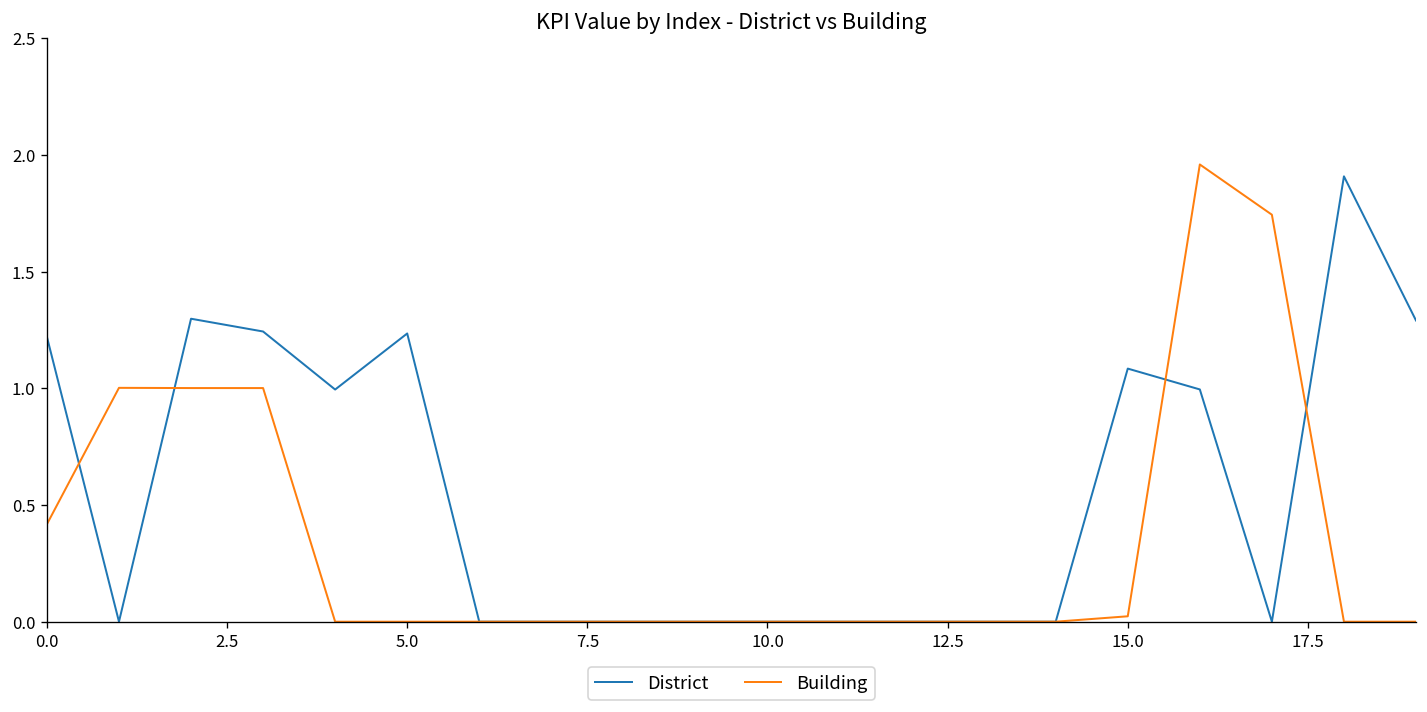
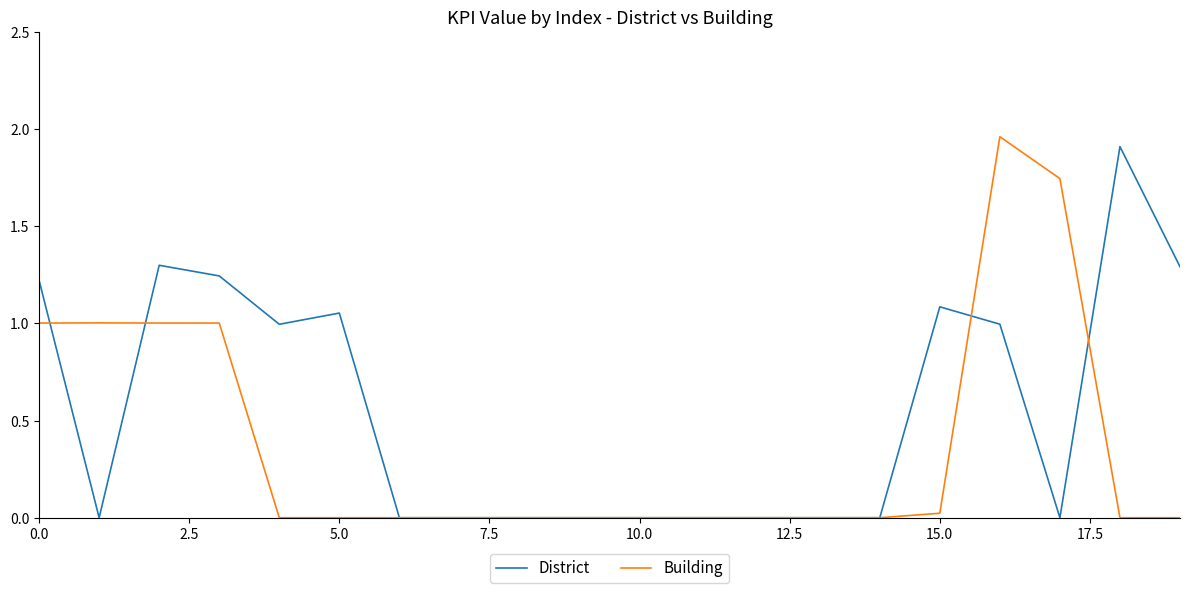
  {
    "District": {
      "0.0": 1.22,
-     "5.0": 1.24,
+     "5.0": 1.05,
      "15.0": 1.08
    },
    "Building": {
-     "0.0": 0.42,
+     "0.0": 1.00,
      "5.0": 0.00,
      "15.0": 0.02
    }
  }
